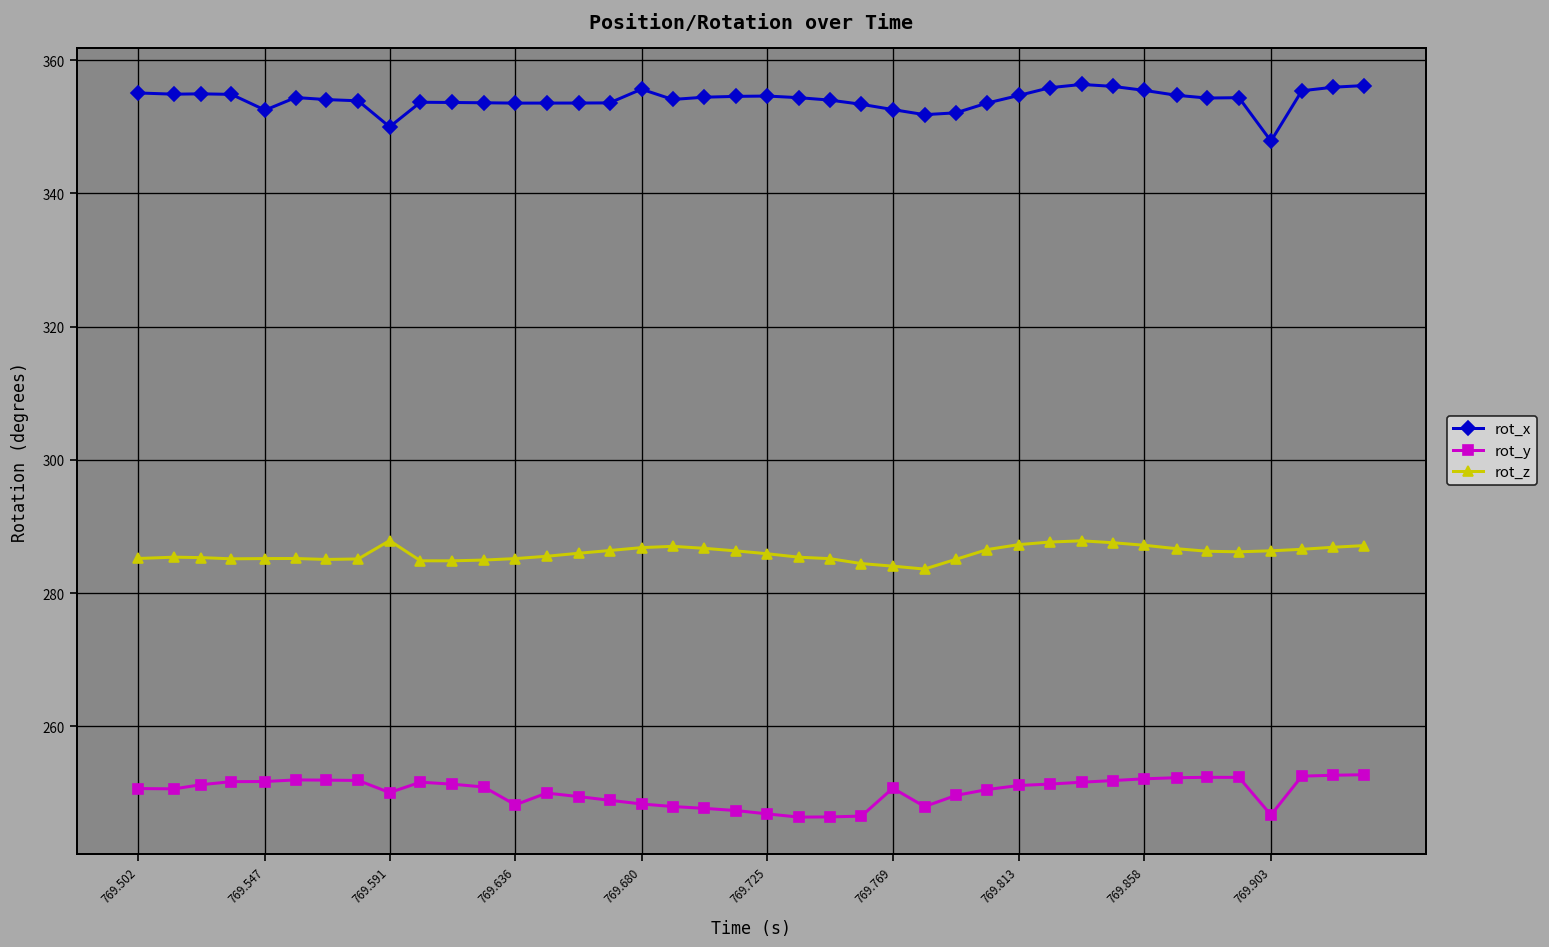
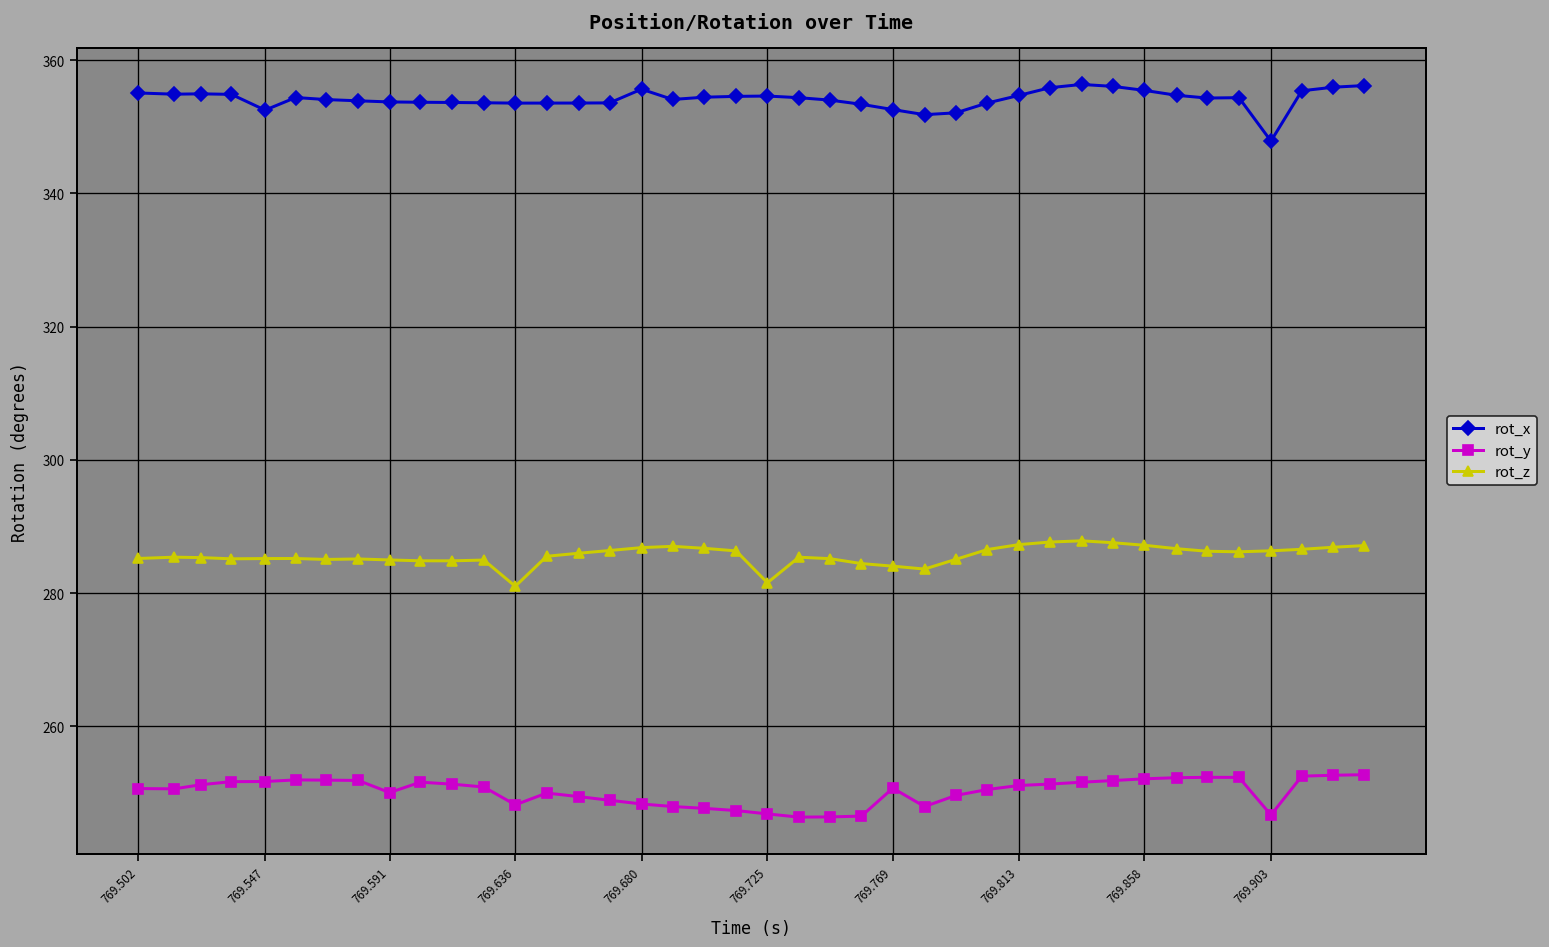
  {
    "rot_x": {
      "769.502": 355,
      "769.547": 352,
-     "769.591": 350,
+     "769.591": 354,
      "769.636": 354,
      "769.680": 356,
      "769.725": 355,
      "769.769": 353,
      "769.813": 355,
      "769.858": 355,
      "769.903": 348
    },
    "rot_y": {
      "769.502": 251,
      "769.547": 252,
      "769.591": 250,
      "769.636": 248,
      "769.680": 248,
      "769.725": 247,
      "769.769": 251,
      "769.813": 251,
      "769.858": 252,
      "769.903": 247
    },
    "rot_z": {
      "769.502": 285,
      "769.547": 285,
-     "769.591": 288,
-     "769.636": 285,
+     "769.591": 285,
+     "769.636": 281,
      "769.680": 287,
-     "769.725": 286,
+     "769.725": 282,
      "769.769": 284,
      "769.813": 287,
      "769.858": 287,
      "769.903": 286
    }
  }
